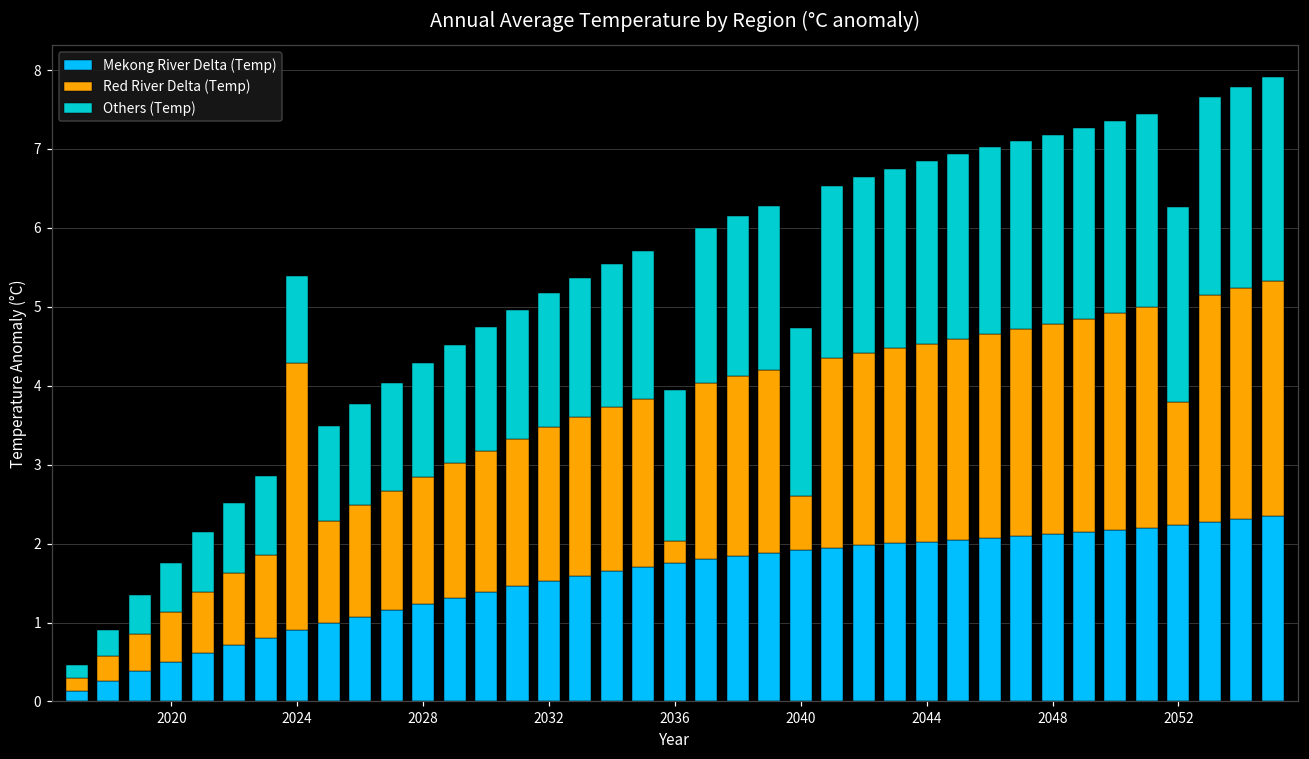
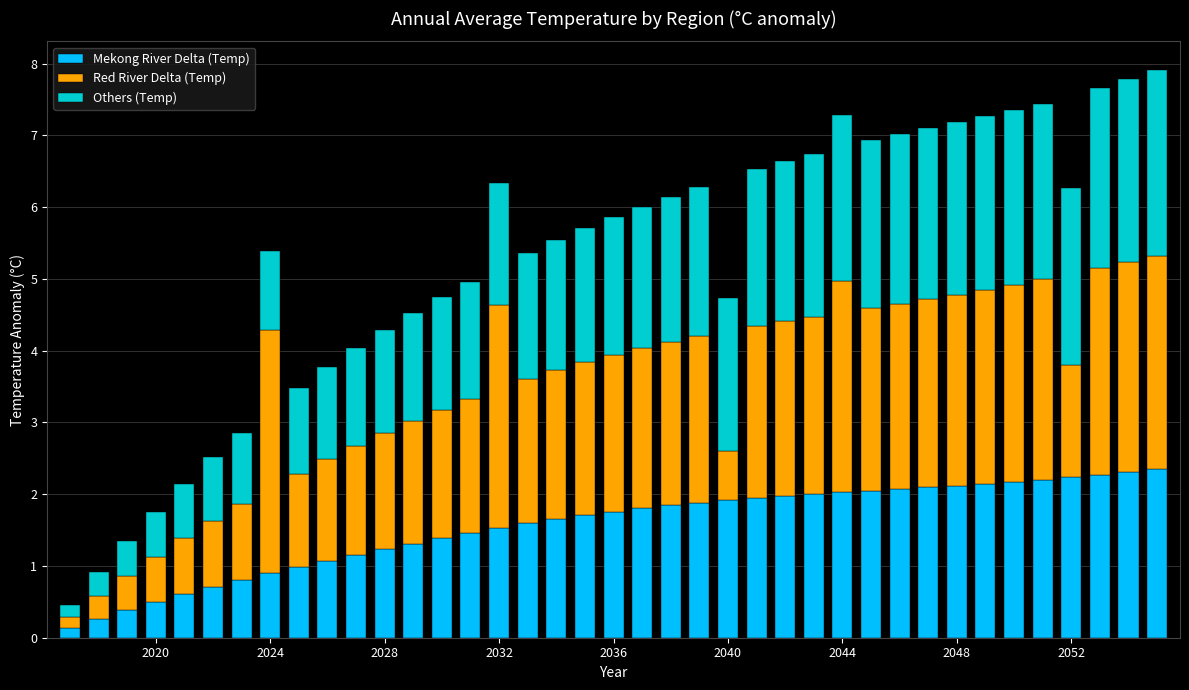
  {
    "Red River Delta (Temp)": {
      "2020": 0.6,
      "2024": 3.4,
      "2028": 1.6,
-     "2032": 1.9,
-     "2036": 0.3,
+     "2032": 3.1,
+     "2036": 2.2,
      "2040": 0.7,
-     "2044": 2.5,
+     "2044": 2.9,
      "2048": 2.7,
      "2052": 1.6
    }
  }
